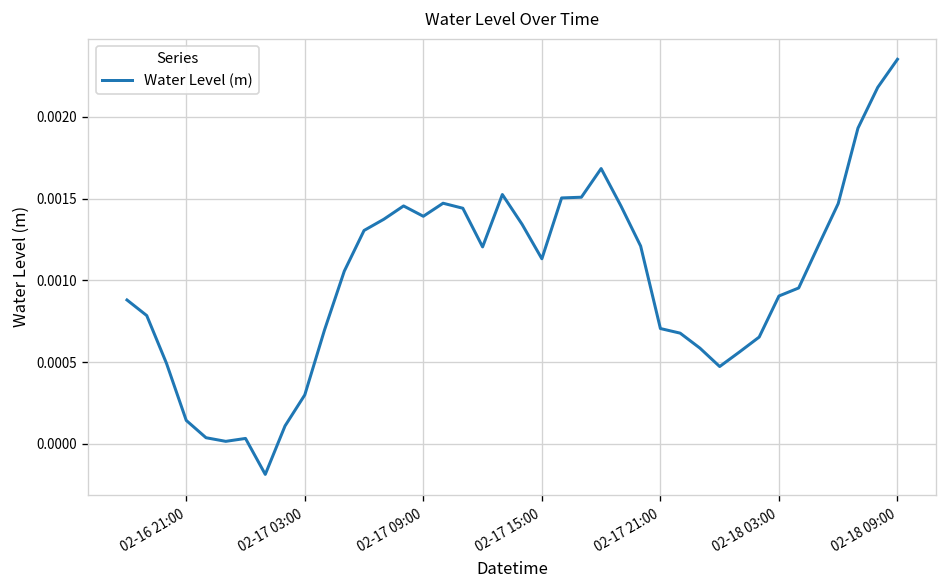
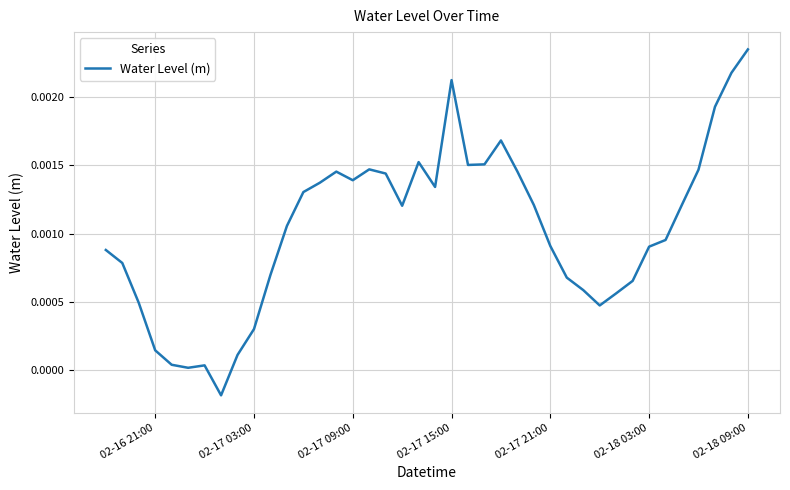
  {
    "02-16 21:00": 0.00014,
    "02-17 03:00": 0.00030,
    "02-17 09:00": 0.00139,
-   "02-17 15:00": 0.00113,
-   "02-17 21:00": 0.00071,
+   "02-17 15:00": 0.00213,
+   "02-17 21:00": 0.00091,
    "02-18 03:00": 0.00090,
    "02-18 09:00": 0.00235
  }
